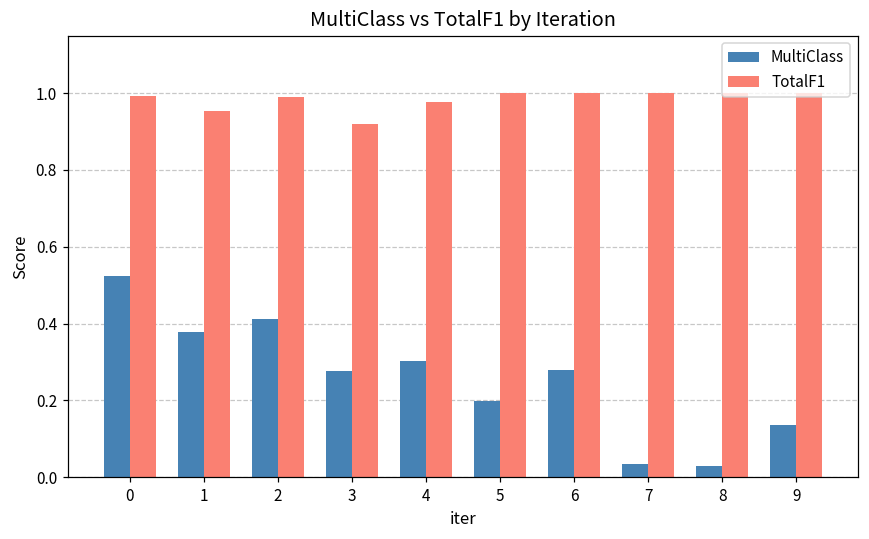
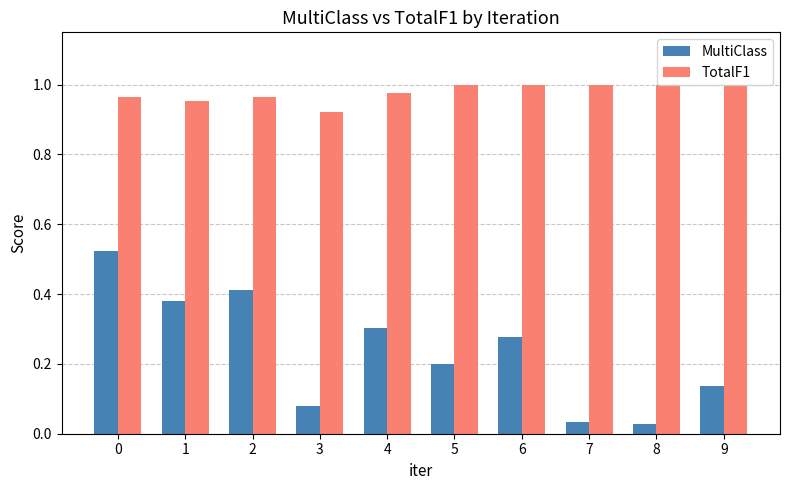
  {
    "MultiClass": {
      "0": 0.52,
      "1": 0.38,
      "2": 0.41,
-     "3": 0.28,
+     "3": 0.08,
      "4": 0.30,
      "5": 0.20,
      "6": 0.28,
      "7": 0.03,
      "8": 0.03,
      "9": 0.14
    },
    "TotalF1": {
-     "0": 0.99,
+     "0": 0.97,
      "1": 0.95,
-     "2": 0.99,
+     "2": 0.96,
      "3": 0.92,
      "4": 0.98,
      "5": 1.00,
      "6": 1.00,
      "7": 1.00
    }
  }
